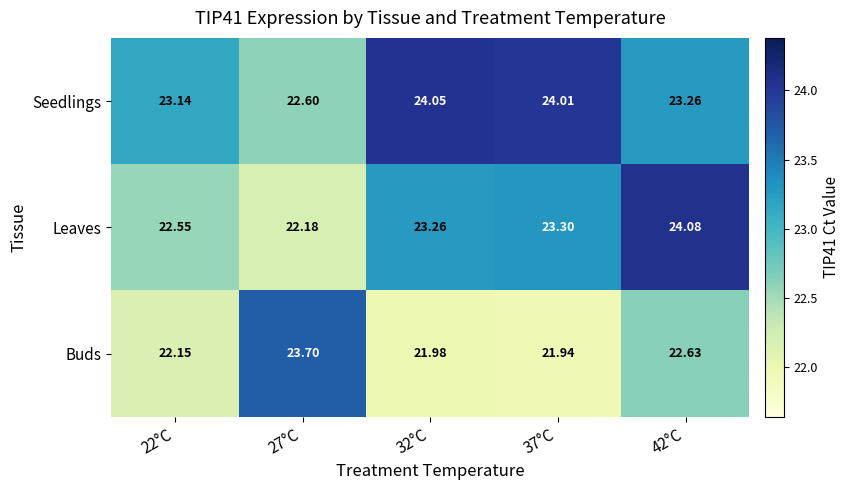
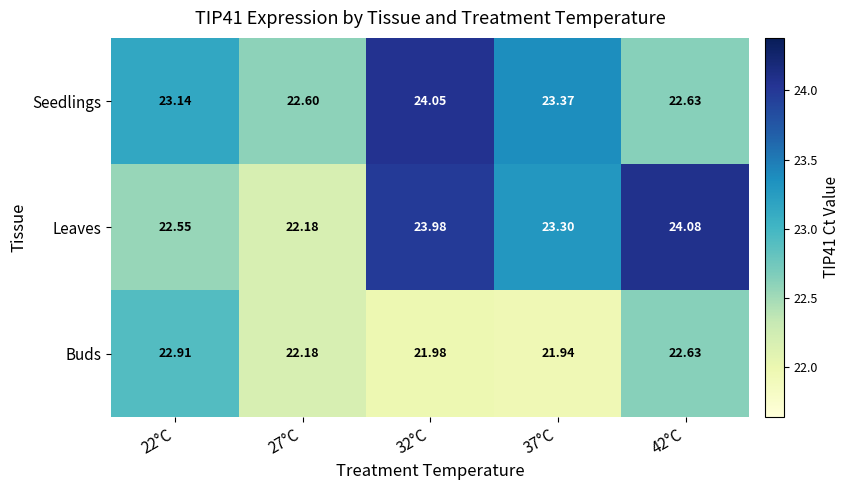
  {
    "Seedlings": {
      "22°C": 23.14,
      "27°C": 22.60,
      "32°C": 24.05,
-     "37°C": 24.01,
-     "42°C": 23.26
+     "37°C": 23.37,
+     "42°C": 22.63
    },
    "Leaves": {
      "22°C": 22.55,
      "27°C": 22.18,
-     "32°C": 23.26,
+     "32°C": 23.98,
      "37°C": 23.30,
      "42°C": 24.08
    },
    "Buds": {
-     "22°C": 22.15,
-     "27°C": 23.70,
+     "22°C": 22.91,
+     "27°C": 22.18,
      "32°C": 21.98,
      "37°C": 21.94,
      "42°C": 22.63
    }
  }
